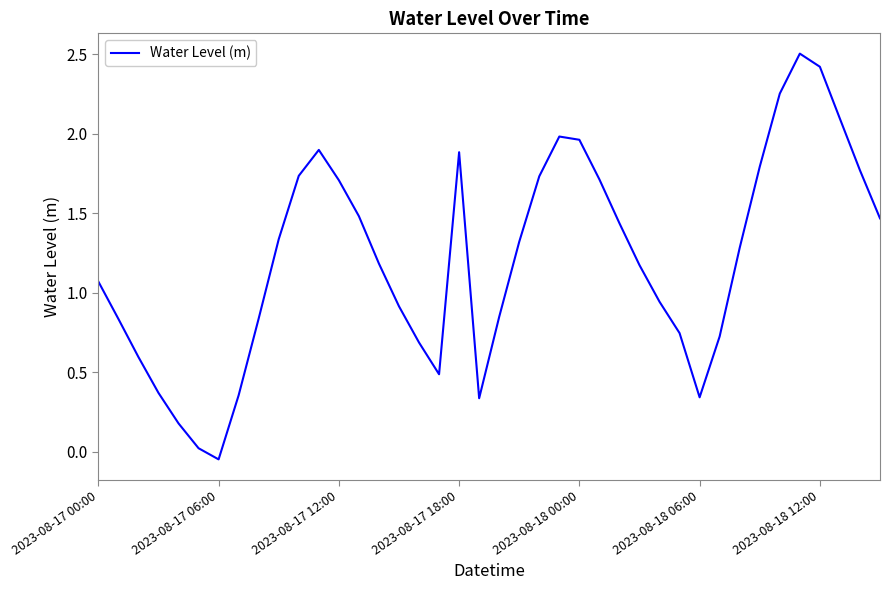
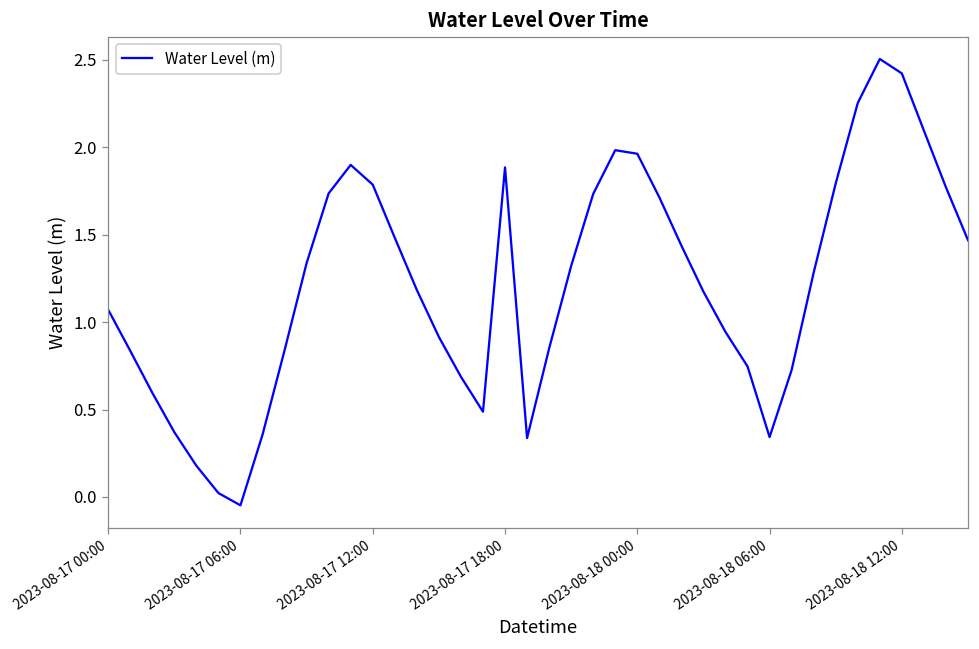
  {
    "2023-08-17 00:00": 1.07,
    "2023-08-17 06:00": -0.05,
-   "2023-08-17 12:00": 1.71,
+   "2023-08-17 12:00": 1.79,
    "2023-08-17 18:00": 1.88,
    "2023-08-18 00:00": 1.96,
    "2023-08-18 06:00": 0.34,
    "2023-08-18 12:00": 2.42
  }
